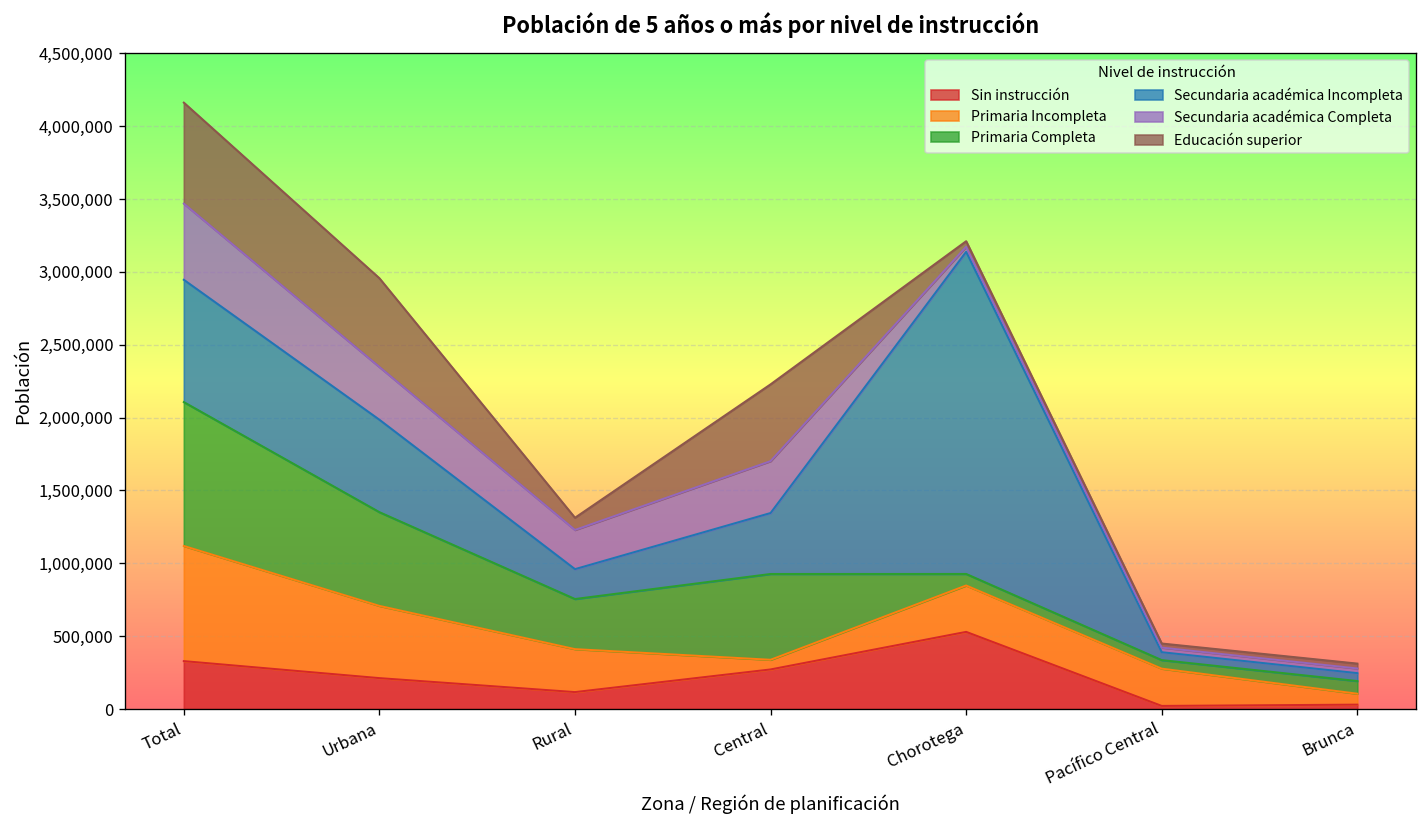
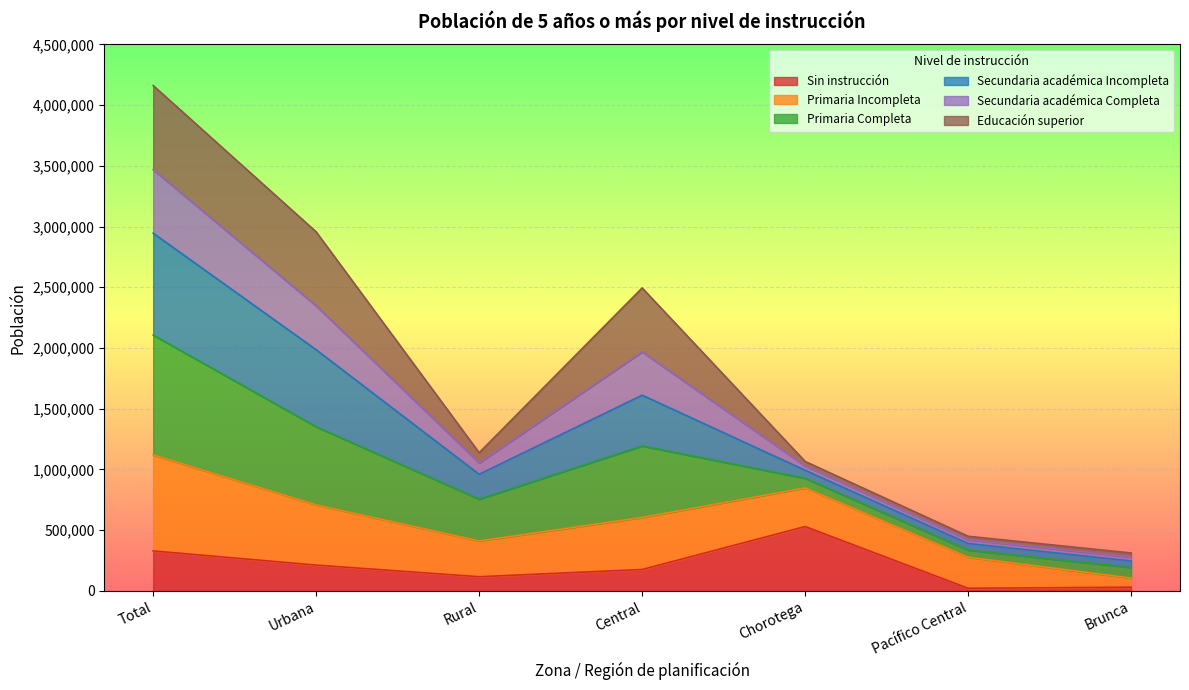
  {
    "Sin instrucción": {
      "Total": "330,000",
      "Urbana": "210,000",
      "Rural": "120,000",
-     "Central": "270,000",
+     "Central": "180,000",
      "Chorotega": "530,000",
      "Pacífico Central": "20,000",
      "Brunca": "30,000"
    },
    "Primaria Incompleta": {
      "Total": "790,000",
      "Urbana": "500,000",
      "Rural": "290,000",
-     "Central": "70,000",
+     "Central": "430,000",
      "Chorotega": "320,000",
      "Pacífico Central": "260,000",
      "Brunca": "70,000"
    },
    "Primaria Completa": {
      "Total": "990,000",
      "Urbana": "640,000",
      "Rural": "340,000",
      "Central": "590,000",
      "Chorotega": "80,000",
      "Pacífico Central": "60,000",
      "Brunca": "90,000"
    },
    "Secundaria académica Incompleta": {
      "Total": "840,000",
      "Urbana": "630,000",
      "Rural": "200,000",
      "Central": "420,000",
-     "Chorotega": "2,210,000",
+     "Chorotega": "70,000",
      "Pacífico Central": "50,000",
      "Brunca": "50,000"
    },
    "Secundaria académica Completa": {
      "Total": "520,000",
      "Urbana": "360,000",
-     "Rural": "270,000",
+     "Rural": "90,000",
      "Central": "360,000",
      "Chorotega": "30,000",
      "Pacífico Central": "30,000",
      "Brunca": "30,000"
    },
    "Educación superior": {
      "Total": "690,000",
      "Urbana": "610,000",
      "Rural": "80,000",
      "Central": "530,000",
      "Chorotega": "40,000",
      "Pacífico Central": "30,000",
      "Brunca": "30,000"
    }
  }
